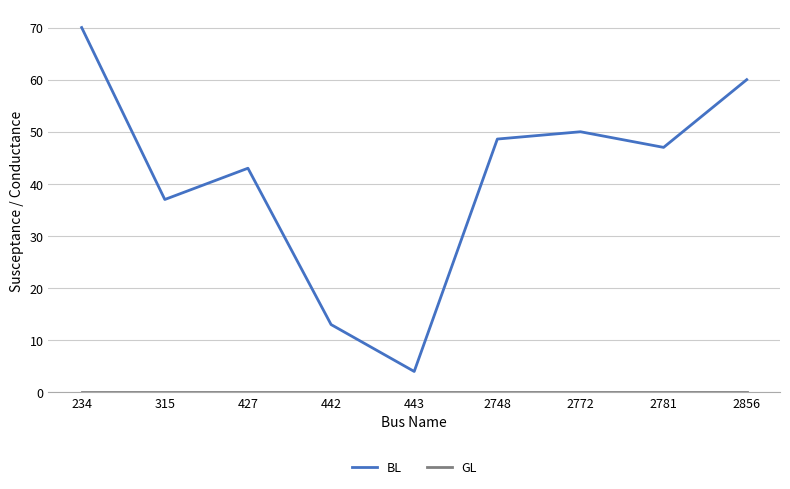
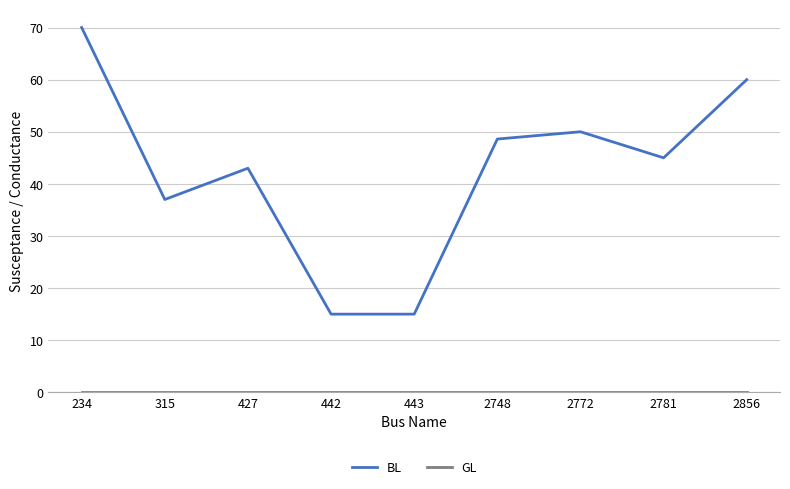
  {
    "BL": {
      "234": 70,
      "315": 37,
      "427": 43,
-     "442": 13,
-     "443": 4,
+     "442": 15,
+     "443": 15,
      "2748": 49,
      "2772": 50,
-     "2781": 47,
+     "2781": 45,
      "2856": 60
    },
    "GL": {
      "234": 0,
      "315": 0,
      "427": 0,
      "442": 0,
      "443": 0,
      "2748": 0,
      "2772": 0,
      "2781": 0,
      "2856": 0
    }
  }
